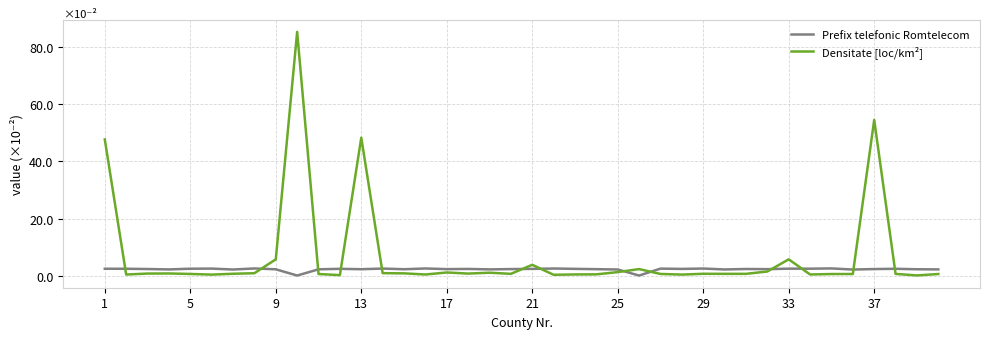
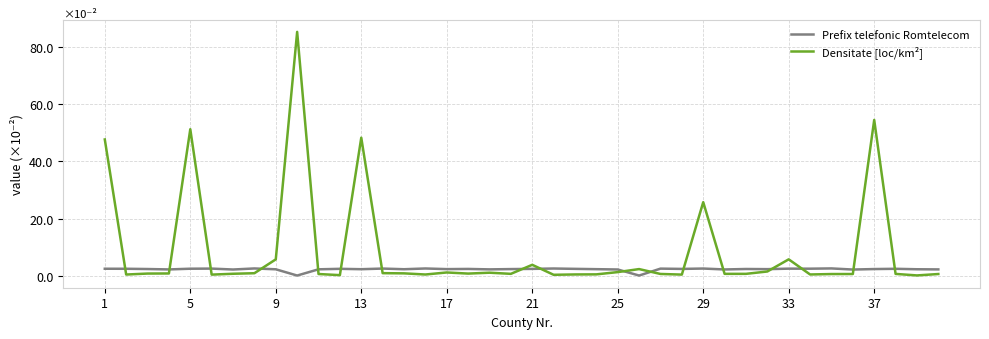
  {
    "Prefix telefonic Romtelecom": {
      "1": 3,
      "5": 3,
      "9": 2,
      "13": 2,
      "17": 2,
      "21": 3,
      "25": 2,
      "29": 3,
      "33": 3,
      "37": 2
    },
    "Densitate [loc/km²]": {
      "1": 48,
-     "5": 1,
+     "5": 51,
      "9": 6,
      "13": 48,
      "17": 1,
      "21": 4,
      "25": 1,
-     "29": 1,
+     "29": 26,
      "33": 6,
      "37": 54
    }
  }
